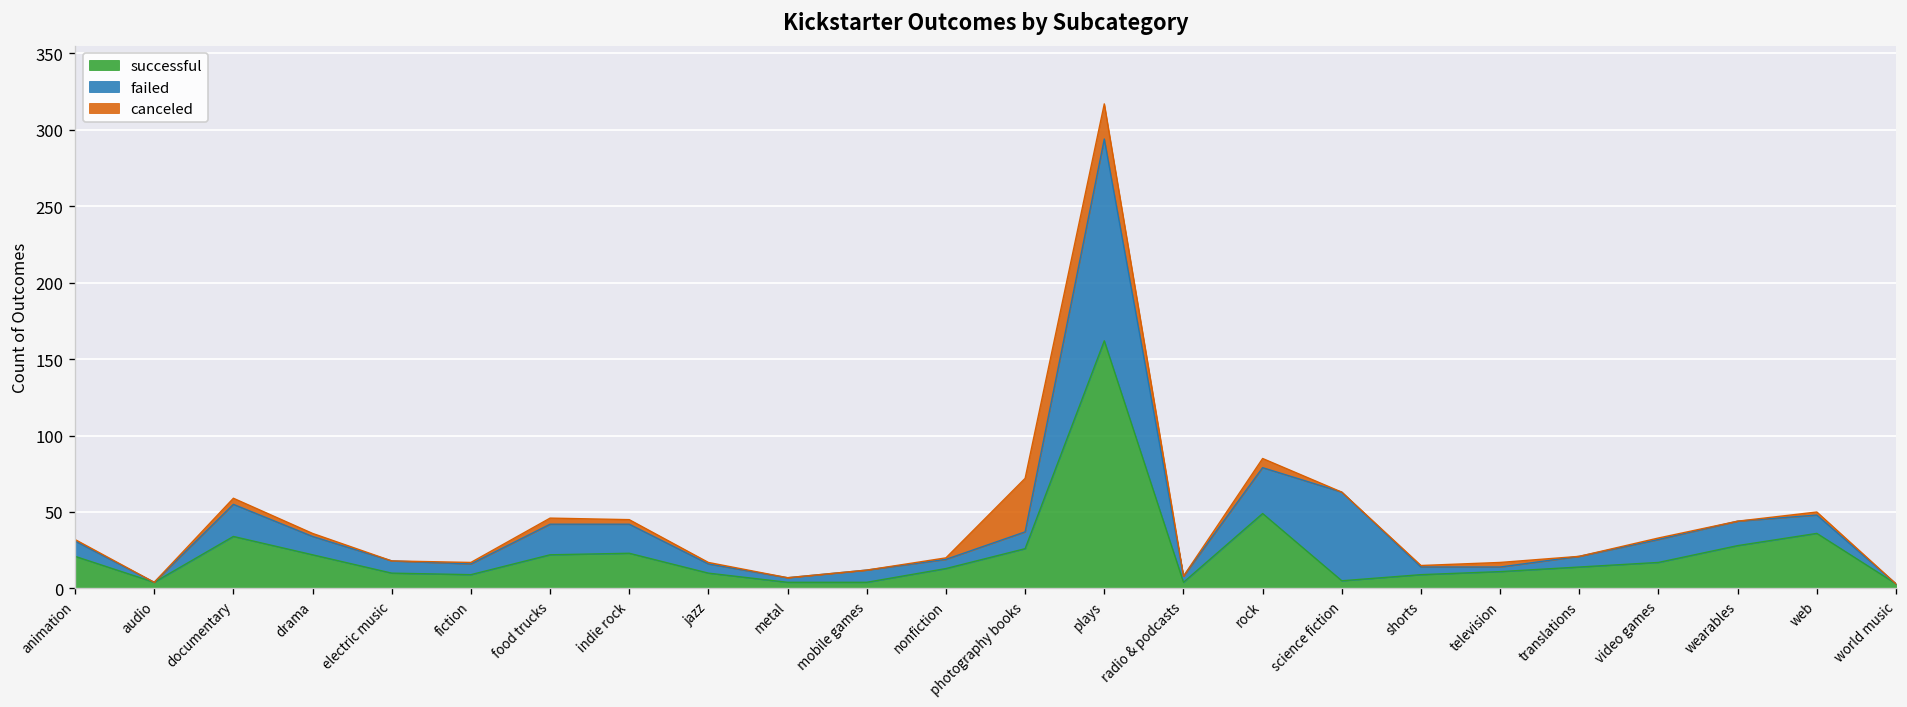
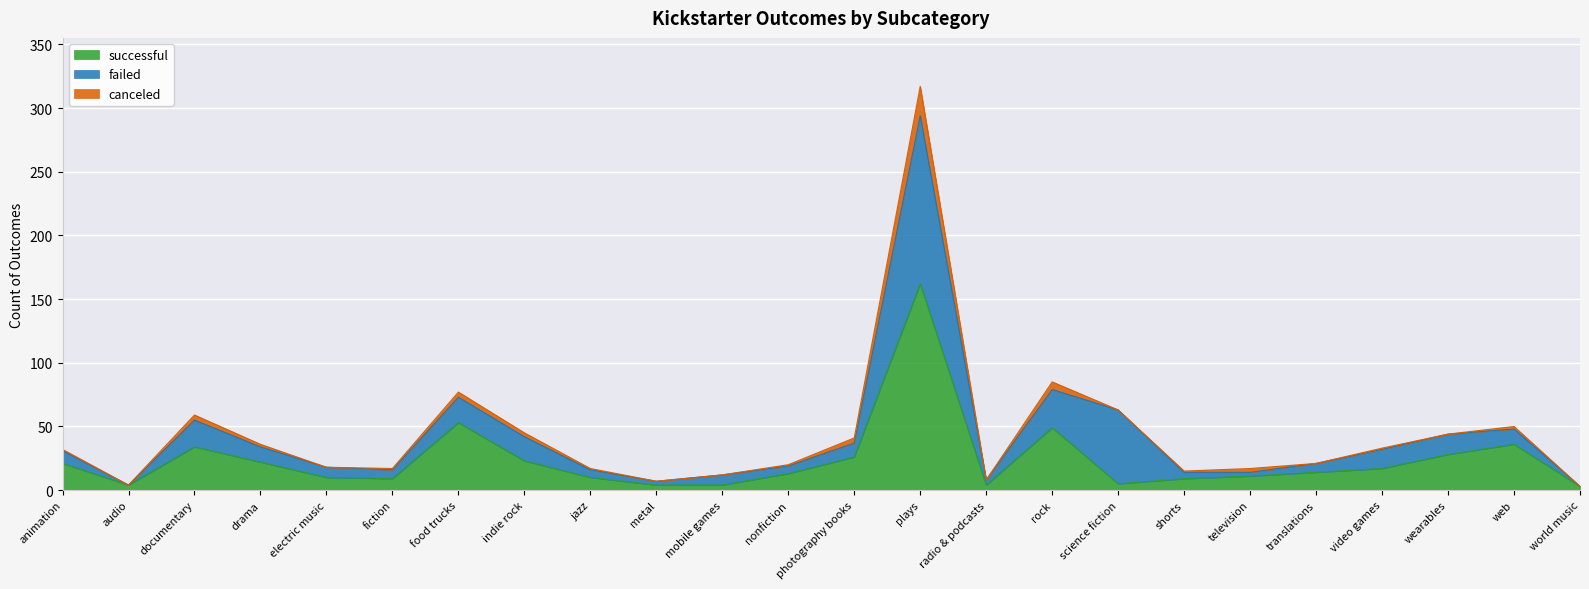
  {
    "successful": {
      "animation": 21,
      "documentary": 34,
      "drama": 22,
      "electric music": 10,
      "fiction": 9,
-     "food trucks": 22,
+     "food trucks": 53,
      "indie rock": 23,
      "jazz": 10,
      "metal": 4,
      "mobile games": 4,
      "nonfiction": 13,
      "photography books": 26,
      "plays": 162,
      "radio & podcasts": 4,
      "rock": 49,
      "science fiction": 5,
      "shorts": 9,
      "television": 11,
      "translations": 14,
      "video games": 17,
      "wearables": 28,
      "web": 36
    },
    "failed": {
      "documentary": 21,
      "drama": 12,
      "food trucks": 20,
      "indie rock": 19,
      "photography books": 11,
      "plays": 132,
      "rock": 30,
      "television": 3
    },
    "canceled": {
      "documentary": 4,
      "drama": 2,
      "food trucks": 4,
      "indie rock": 3,
-     "photography books": 35,
+     "photography books": 4,
      "plays": 23,
      "rock": 6,
      "television": 3
    }
  }
